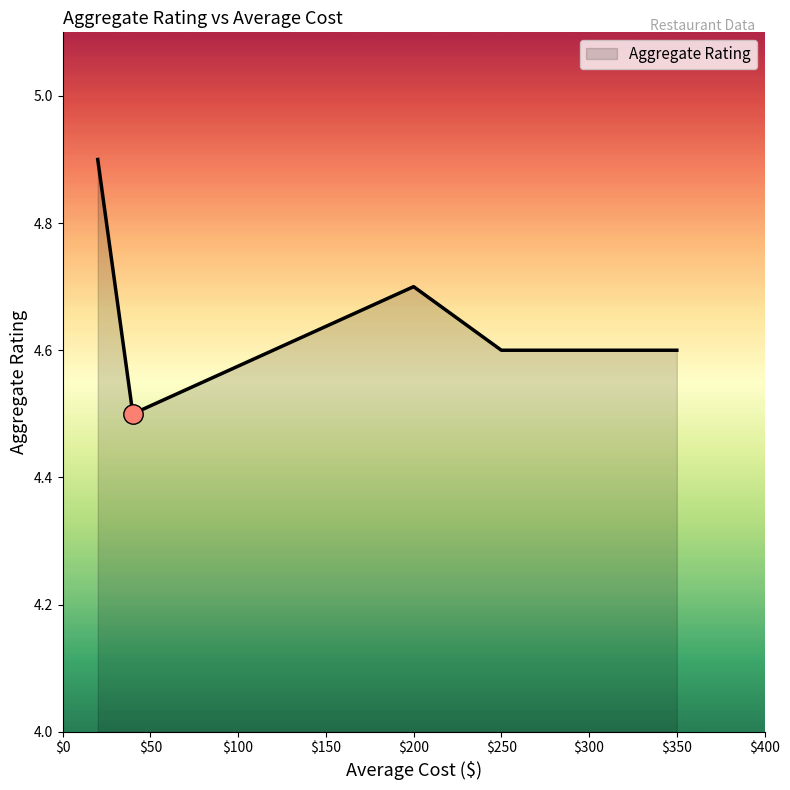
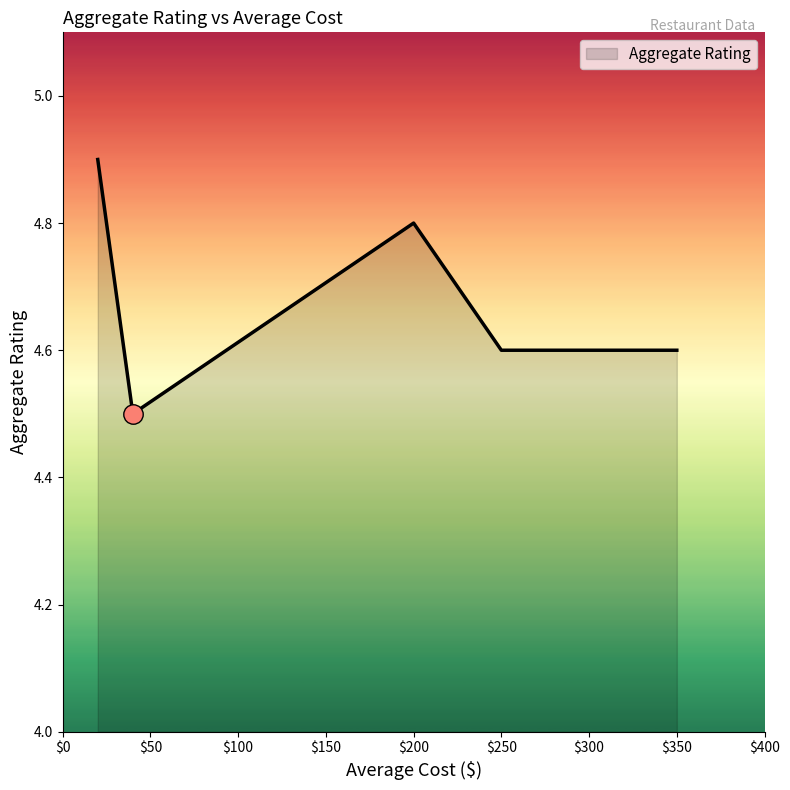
  {
    "Aggregate Rating": {
-     "$200": 4.7,
+     "$200": 4.8,
      "$250": 4.6,
      "$350": 4.6
    }
  }
